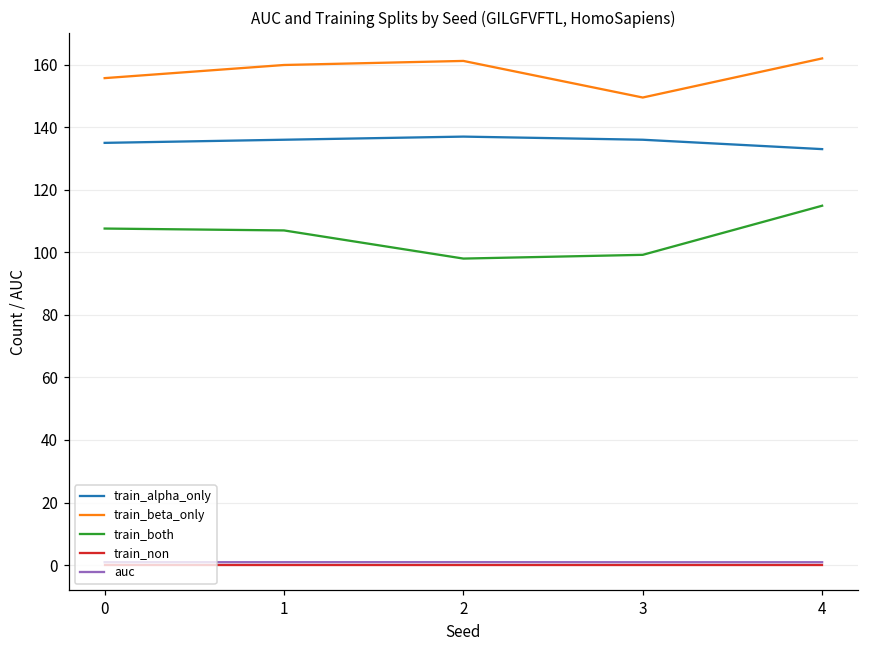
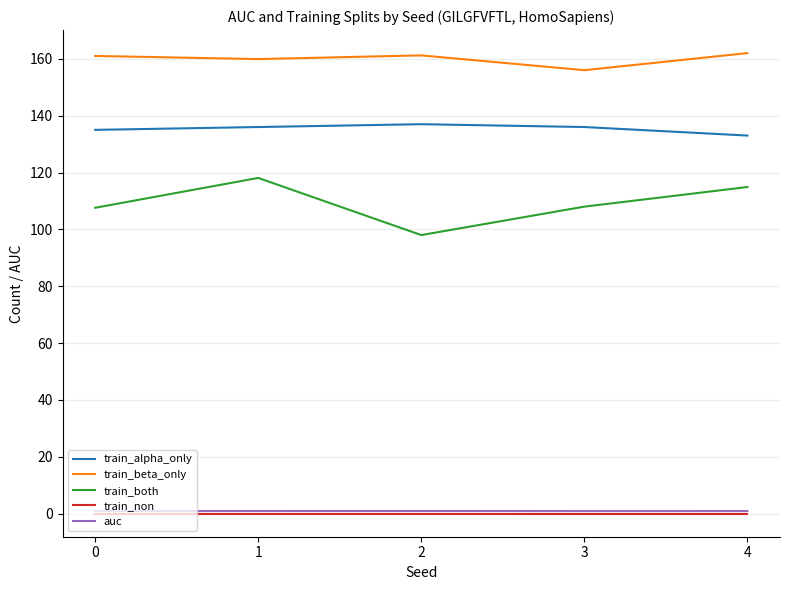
  {
    "train_alpha_only": {
      "0": 135,
      "1": 136,
      "2": 137,
      "3": 136,
      "4": 133
    },
    "train_beta_only": {
-     "0": 156,
+     "0": 161,
      "1": 160,
      "2": 161,
-     "3": 150,
+     "3": 156,
      "4": 162
    },
    "train_both": {
      "0": 108,
-     "1": 107,
+     "1": 118,
      "2": 98,
-     "3": 99,
+     "3": 108,
      "4": 115
    },
    "train_non": {
      "1": 0,
      "2": 0,
      "3": 0,
      "4": 0
    },
    "auc": {
      "1": 1,
      "2": 1,
      "3": 1,
      "4": 1
    }
  }
